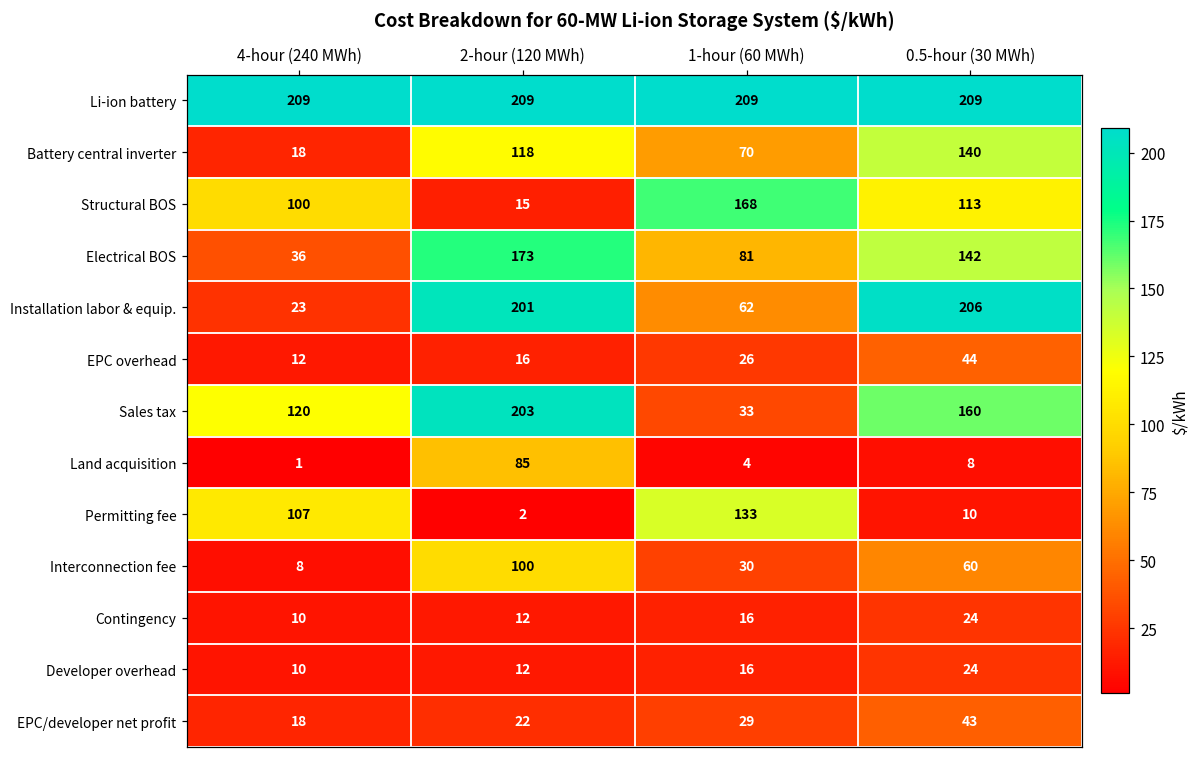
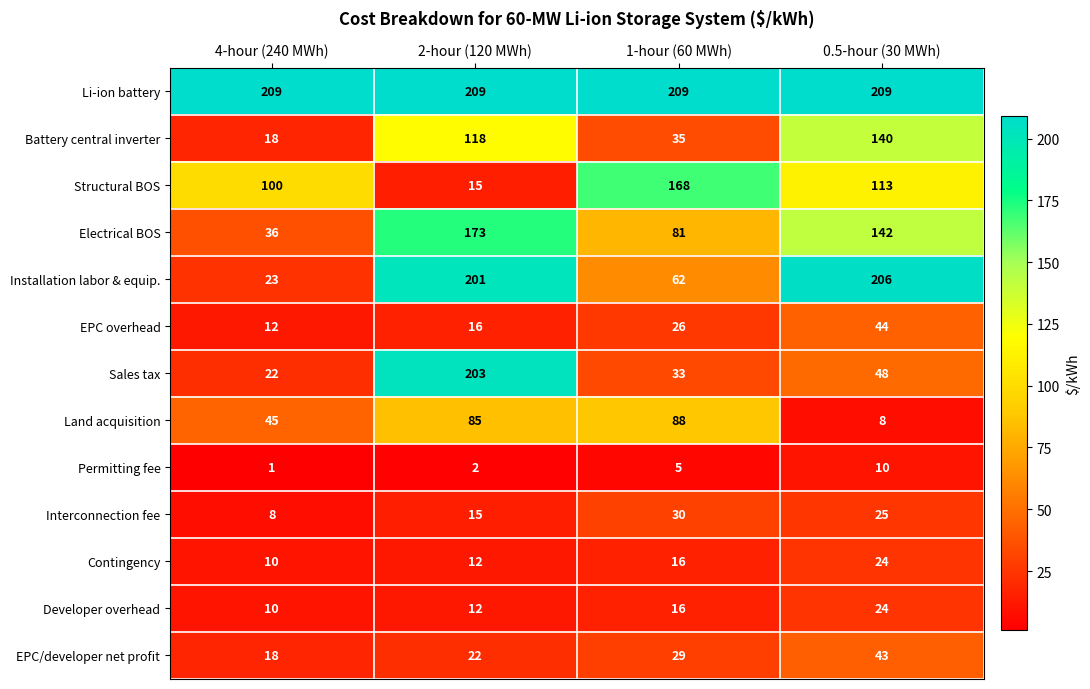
  {
    "Li-ion battery": {
      "4-hour (240 MWh)": 209,
      "2-hour (120 MWh)": 209,
      "1-hour (60 MWh)": 209,
      "0.5-hour (30 MWh)": 209
    },
    "Battery central inverter": {
      "4-hour (240 MWh)": 18,
      "2-hour (120 MWh)": 118,
-     "1-hour (60 MWh)": 70,
+     "1-hour (60 MWh)": 35,
      "0.5-hour (30 MWh)": 140
    },
    "Structural BOS": {
      "4-hour (240 MWh)": 100,
      "2-hour (120 MWh)": 15,
      "1-hour (60 MWh)": 168,
      "0.5-hour (30 MWh)": 113
    },
    "Electrical BOS": {
      "4-hour (240 MWh)": 36,
      "2-hour (120 MWh)": 173,
      "1-hour (60 MWh)": 81,
      "0.5-hour (30 MWh)": 142
    },
    "Installation labor & equip.": {
      "4-hour (240 MWh)": 23,
      "2-hour (120 MWh)": 201,
      "1-hour (60 MWh)": 62,
      "0.5-hour (30 MWh)": 206
    },
    "EPC overhead": {
      "4-hour (240 MWh)": 12,
      "2-hour (120 MWh)": 16,
      "1-hour (60 MWh)": 26,
      "0.5-hour (30 MWh)": 44
    },
    "Sales tax": {
-     "4-hour (240 MWh)": 120,
+     "4-hour (240 MWh)": 22,
      "2-hour (120 MWh)": 203,
      "1-hour (60 MWh)": 33,
-     "0.5-hour (30 MWh)": 160
+     "0.5-hour (30 MWh)": 48
    },
    "Land acquisition": {
-     "4-hour (240 MWh)": 1,
+     "4-hour (240 MWh)": 45,
      "2-hour (120 MWh)": 85,
-     "1-hour (60 MWh)": 4,
+     "1-hour (60 MWh)": 88,
      "0.5-hour (30 MWh)": 8
    },
    "Permitting fee": {
-     "4-hour (240 MWh)": 107,
+     "4-hour (240 MWh)": 1,
      "2-hour (120 MWh)": 2,
-     "1-hour (60 MWh)": 133,
+     "1-hour (60 MWh)": 5,
      "0.5-hour (30 MWh)": 10
    },
    "Interconnection fee": {
      "4-hour (240 MWh)": 8,
-     "2-hour (120 MWh)": 100,
+     "2-hour (120 MWh)": 15,
      "1-hour (60 MWh)": 30,
-     "0.5-hour (30 MWh)": 60
+     "0.5-hour (30 MWh)": 25
    },
    "Contingency": {
      "4-hour (240 MWh)": 10,
      "2-hour (120 MWh)": 12,
      "1-hour (60 MWh)": 16,
      "0.5-hour (30 MWh)": 24
    },
    "Developer overhead": {
      "4-hour (240 MWh)": 10,
      "2-hour (120 MWh)": 12,
      "1-hour (60 MWh)": 16,
      "0.5-hour (30 MWh)": 24
    },
    "EPC/developer net profit": {
      "4-hour (240 MWh)": 18,
      "2-hour (120 MWh)": 22,
      "1-hour (60 MWh)": 29,
      "0.5-hour (30 MWh)": 43
    }
  }
